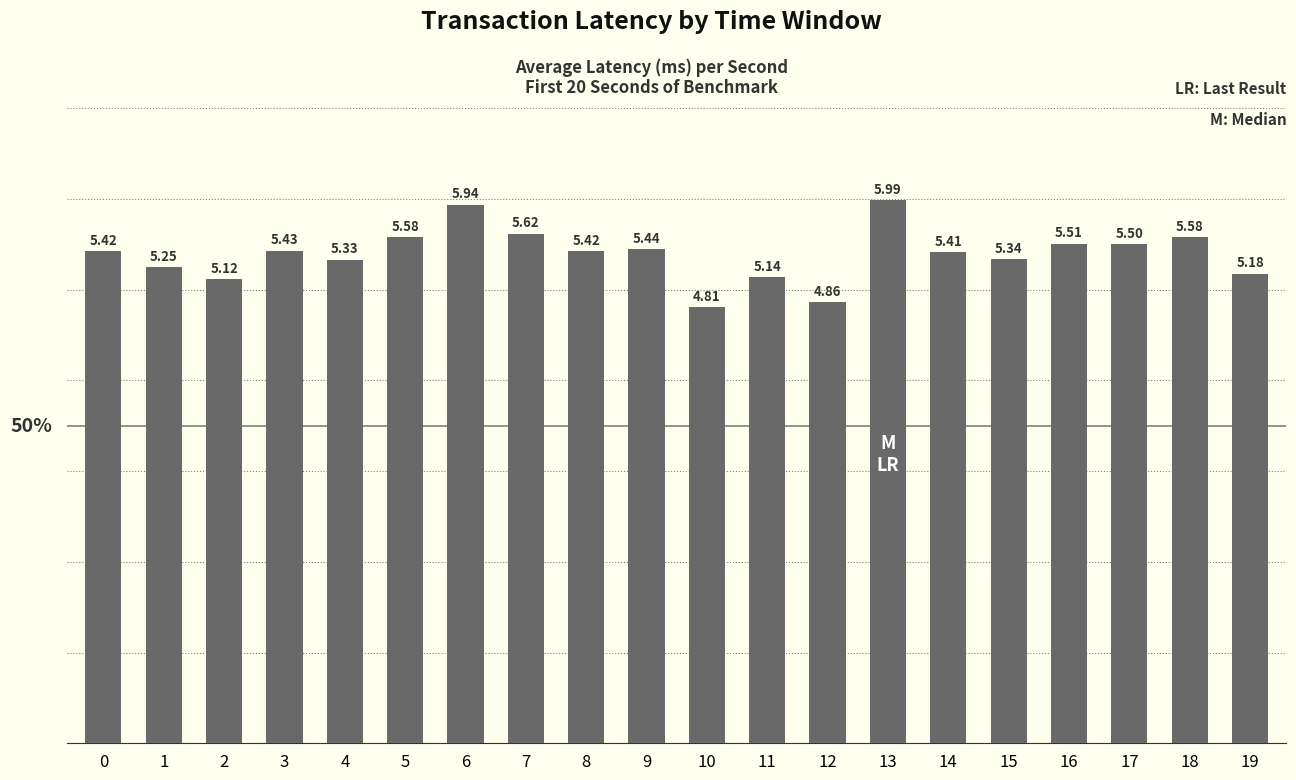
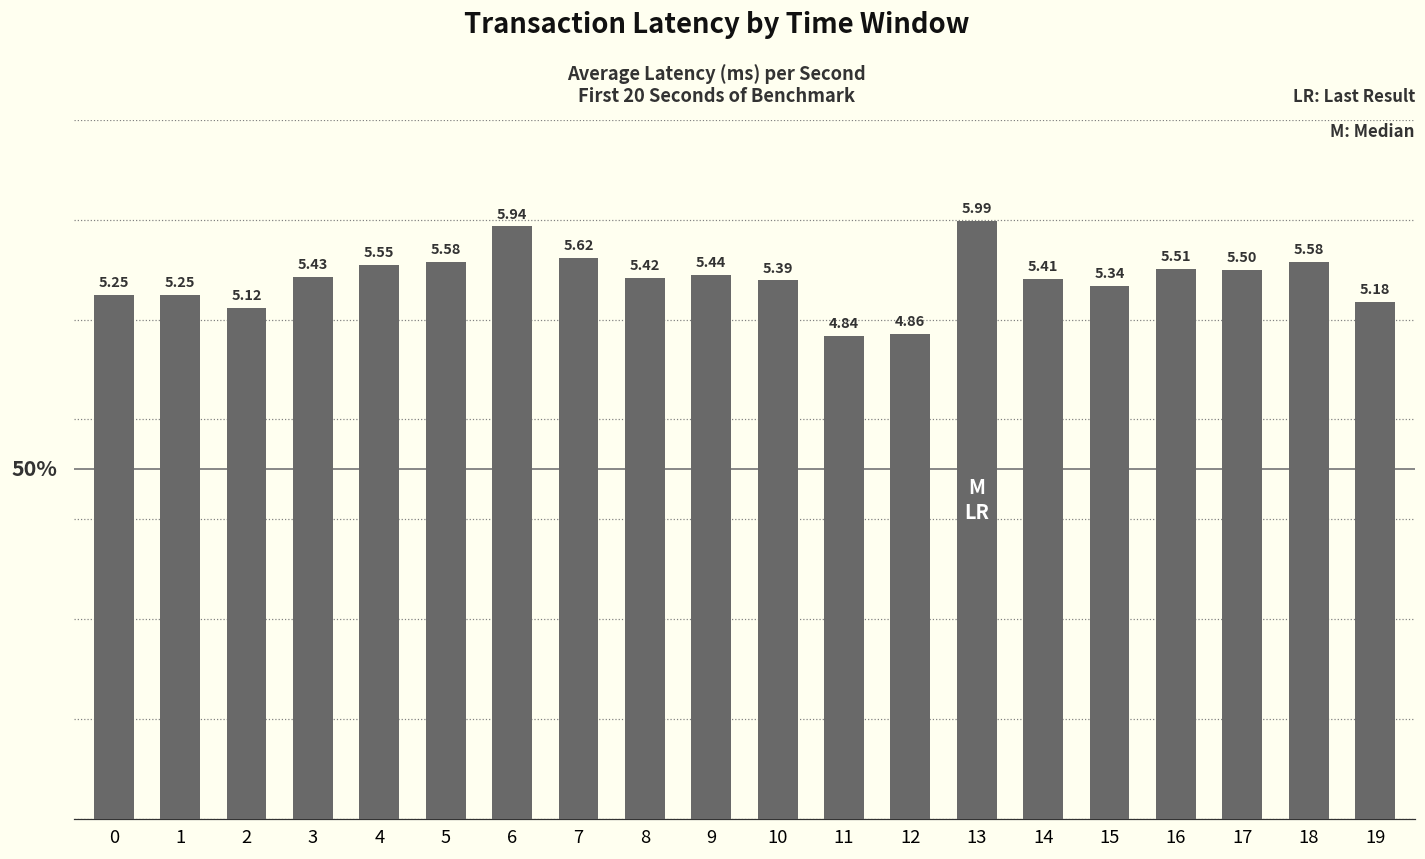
  {
-   "0": 5.42,
+   "0": 5.25,
    "1": 5.25,
    "2": 5.12,
    "3": 5.43,
-   "4": 5.33,
+   "4": 5.55,
    "5": 5.58,
    "6": 5.94,
    "7": 5.62,
    "8": 5.42,
    "9": 5.44,
-   "10": 4.81,
-   "11": 5.14,
+   "10": 5.39,
+   "11": 4.84,
    "12": 4.86,
    "13": 5.99,
    "14": 5.41,
    "15": 5.34,
    "16": 5.51,
    "17": 5.50,
    "18": 5.58,
    "19": 5.18
  }
